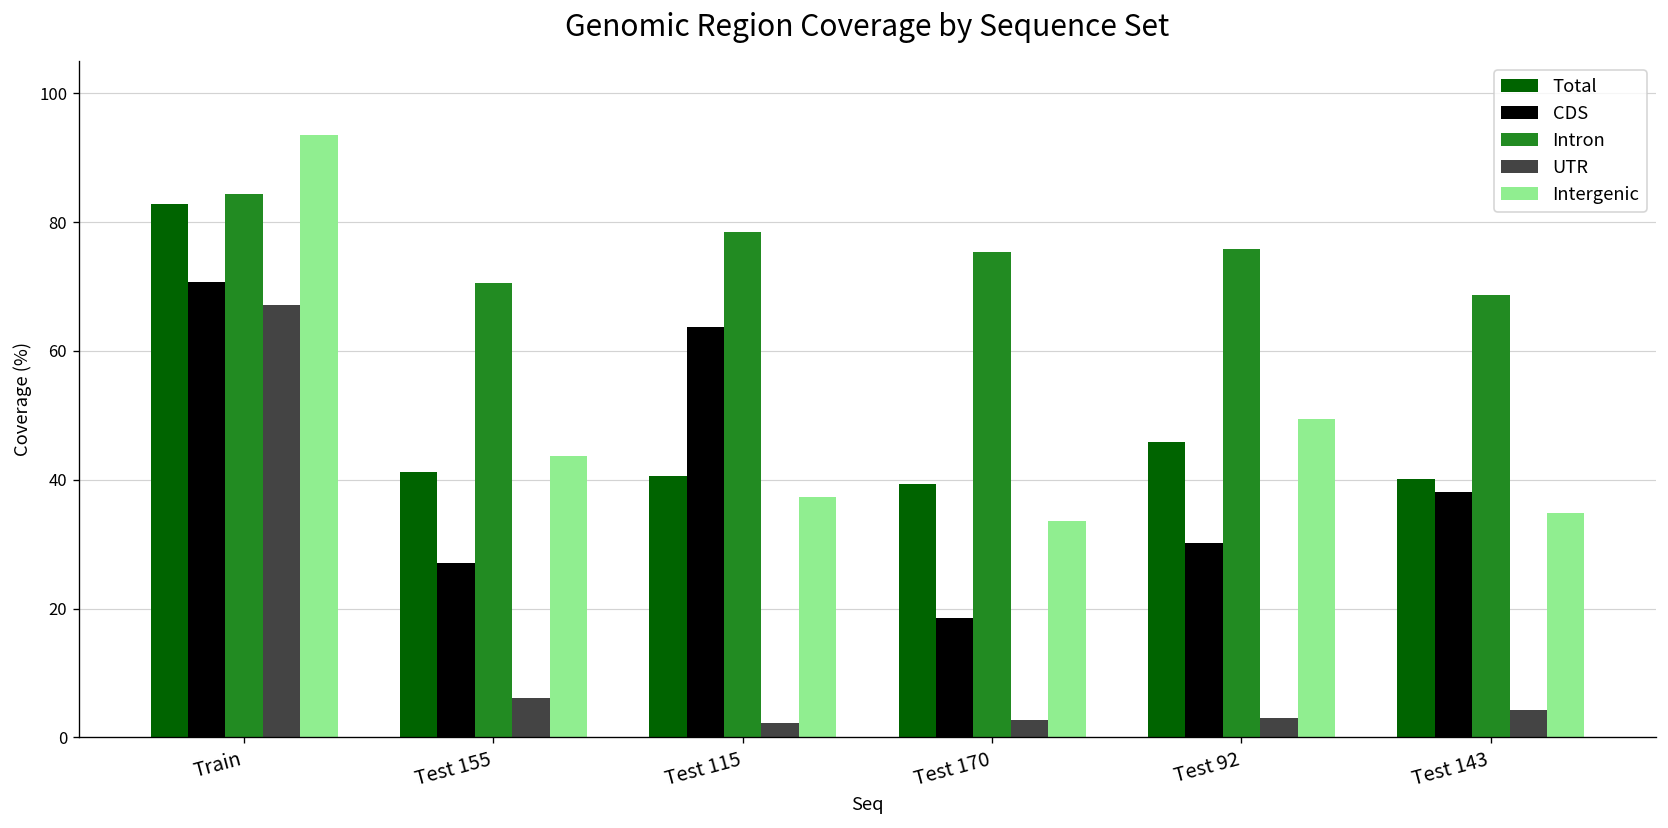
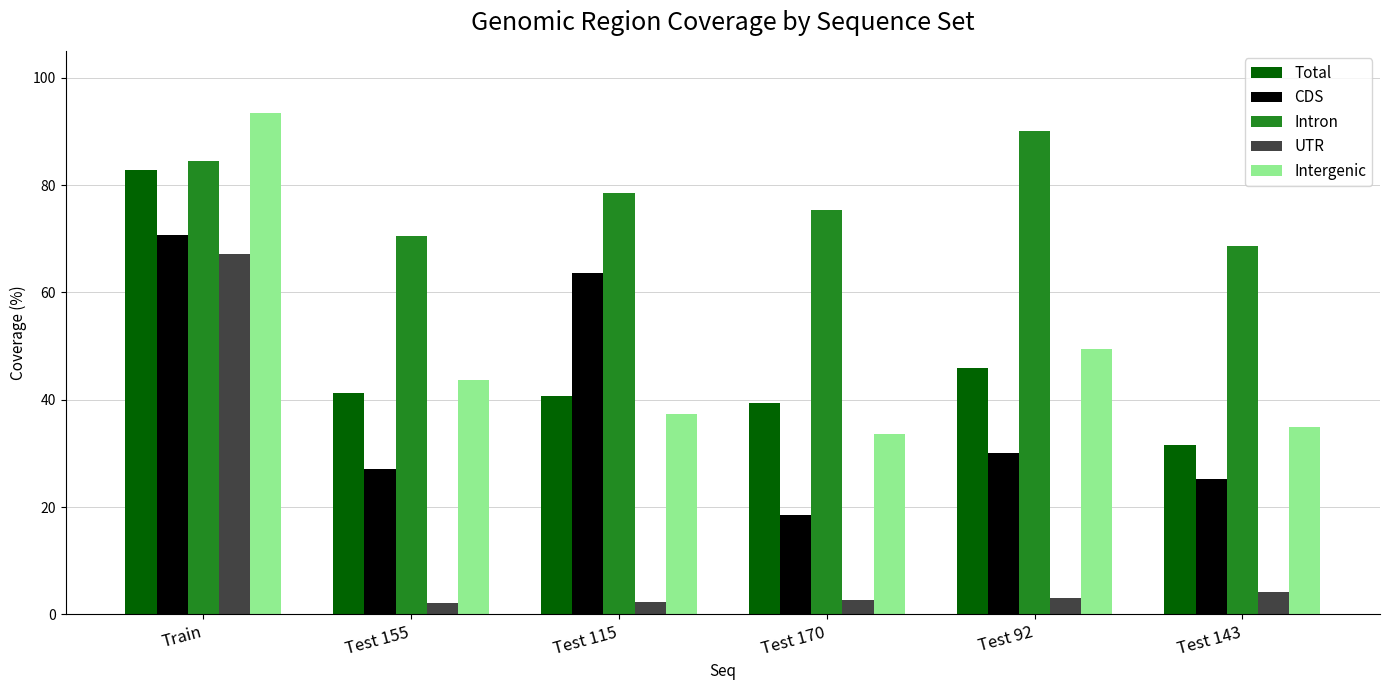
  {
    "Total": {
      "Train": 83,
      "Test 155": 41,
      "Test 115": 41,
      "Test 170": 39,
      "Test 92": 46,
-     "Test 143": 40
+     "Test 143": 32
    },
    "CDS": {
      "Train": 71,
      "Test 155": 27,
      "Test 115": 64,
      "Test 170": 19,
      "Test 92": 30,
-     "Test 143": 38
+     "Test 143": 25
    },
    "Intron": {
      "Train": 84,
      "Test 155": 71,
      "Test 115": 79,
      "Test 170": 75,
-     "Test 92": 76,
+     "Test 92": 90,
      "Test 143": 69
    },
    "UTR": {
      "Train": 67,
-     "Test 155": 6,
+     "Test 155": 2,
      "Test 115": 2,
      "Test 170": 3,
      "Test 92": 3,
      "Test 143": 4
    },
    "Intergenic": {
      "Train": 93,
      "Test 155": 44,
      "Test 115": 37,
      "Test 170": 34,
      "Test 92": 49,
      "Test 143": 35
    }
  }
